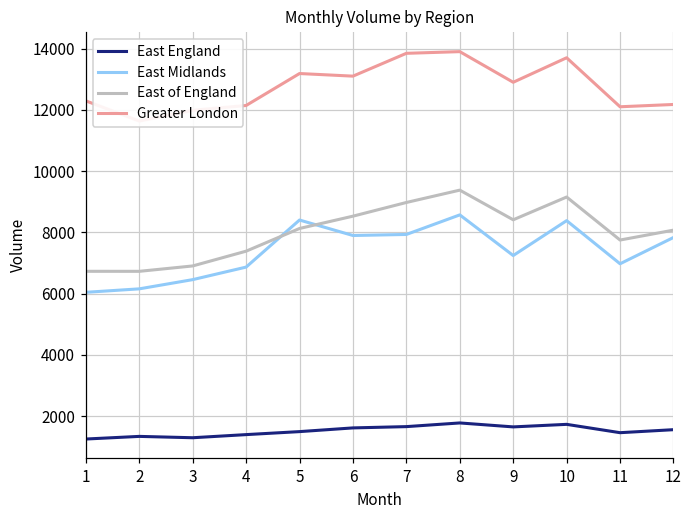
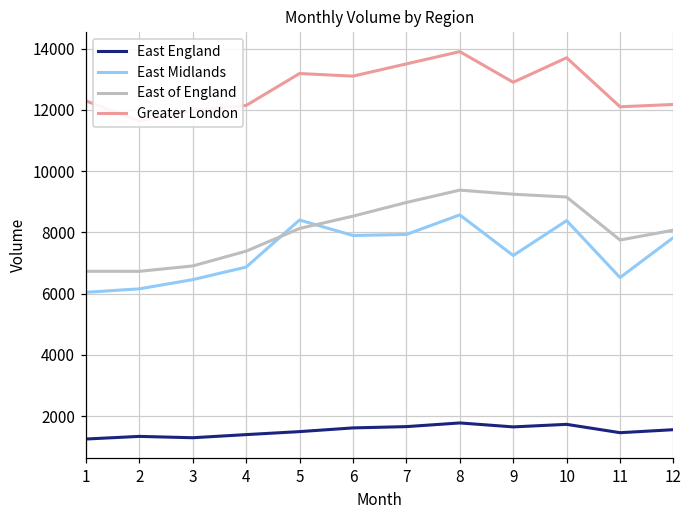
  {
    "East England": {
      "1": 1300,
      "2": 1300,
      "3": 1300,
      "4": 1400,
      "5": 1500,
      "6": 1600,
      "7": 1700,
      "8": 1800,
      "9": 1600,
      "10": 1700,
      "11": 1500,
      "12": 1600
    },
    "East Midlands": {
      "1": 6000,
      "2": 6200,
      "3": 6500,
      "4": 6900,
      "5": 8400,
      "6": 7900,
      "7": 7900,
      "8": 8600,
      "9": 7200,
      "10": 8400,
-     "11": 7000,
+     "11": 6500,
      "12": 7800
    },
    "East of England": {
      "1": 6700,
      "2": 6700,
      "3": 6900,
      "4": 7400,
      "5": 8100,
      "6": 8500,
      "7": 9000,
      "8": 9400,
-     "9": 8400,
+     "9": 9200,
      "10": 9200,
      "11": 7700,
      "12": 8100
    },
    "Greater London": {
      "1": 12300,
      "4": 12100,
      "5": 13200,
      "6": 13100,
-     "7": 13800,
+     "7": 13500,
      "8": 13900,
      "9": 12900,
      "10": 13700,
      "11": 12100,
      "12": 12200
    }
  }
